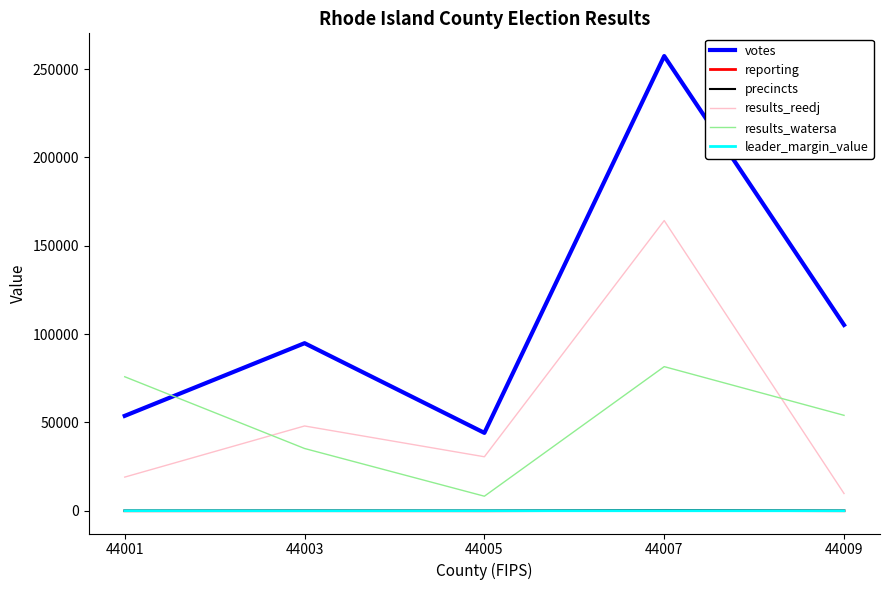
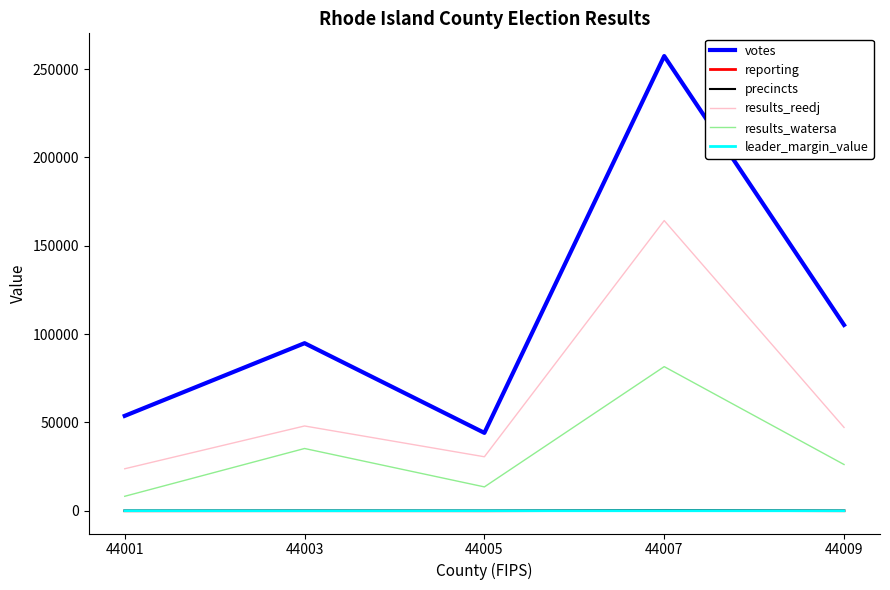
  {
    "votes": {
      "44001": 54000,
      "44003": 95000,
      "44005": 44000,
      "44007": 257000,
      "44009": 105000
    },
    "results_reedj": {
-     "44001": 19000,
+     "44001": 24000,
      "44003": 48000,
      "44005": 31000,
      "44007": 164000,
-     "44009": 10000
+     "44009": 47000
    },
    "results_watersa": {
-     "44001": 76000,
+     "44001": 8000,
      "44003": 35000,
-     "44005": 8000,
+     "44005": 14000,
      "44007": 82000,
-     "44009": 54000
+     "44009": 26000
    }
  }
